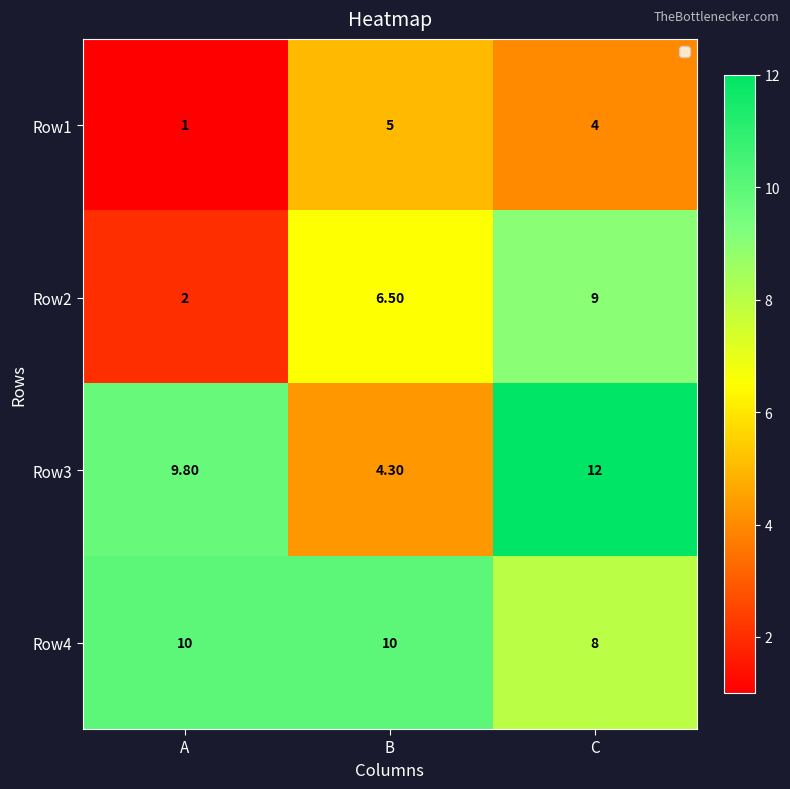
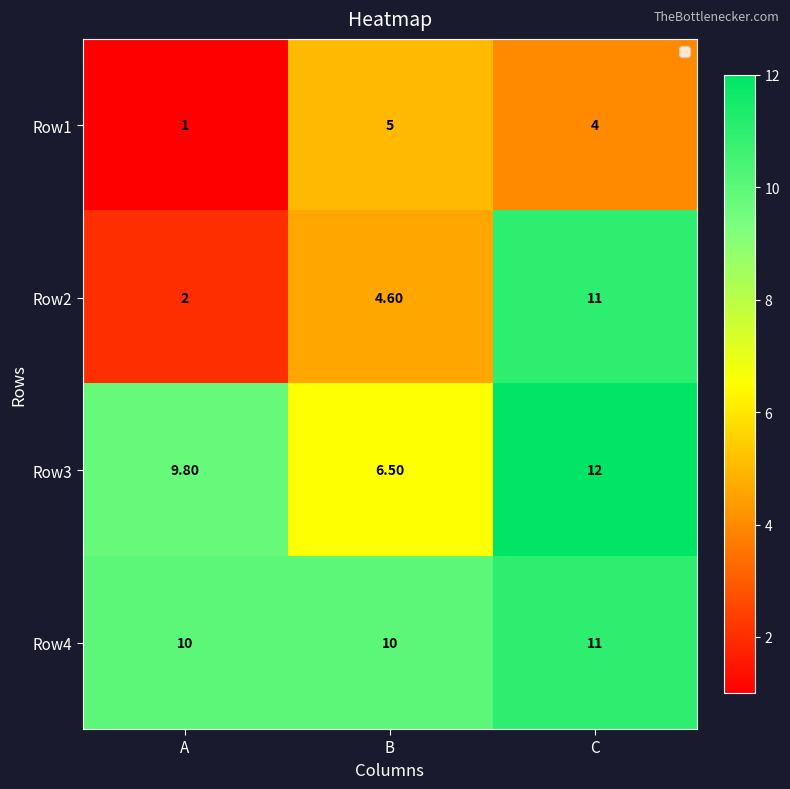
  {
    "Row1": {
      "A": 1,
      "B": 5,
      "C": 4
    },
    "Row2": {
      "A": 2,
-     "B": 6.50,
-     "C": 9
+     "B": 4.60,
+     "C": 11
    },
    "Row3": {
      "A": 9.80,
-     "B": 4.30,
+     "B": 6.50,
      "C": 12
    },
    "Row4": {
      "A": 10,
      "B": 10,
-     "C": 8
+     "C": 11
    }
  }
